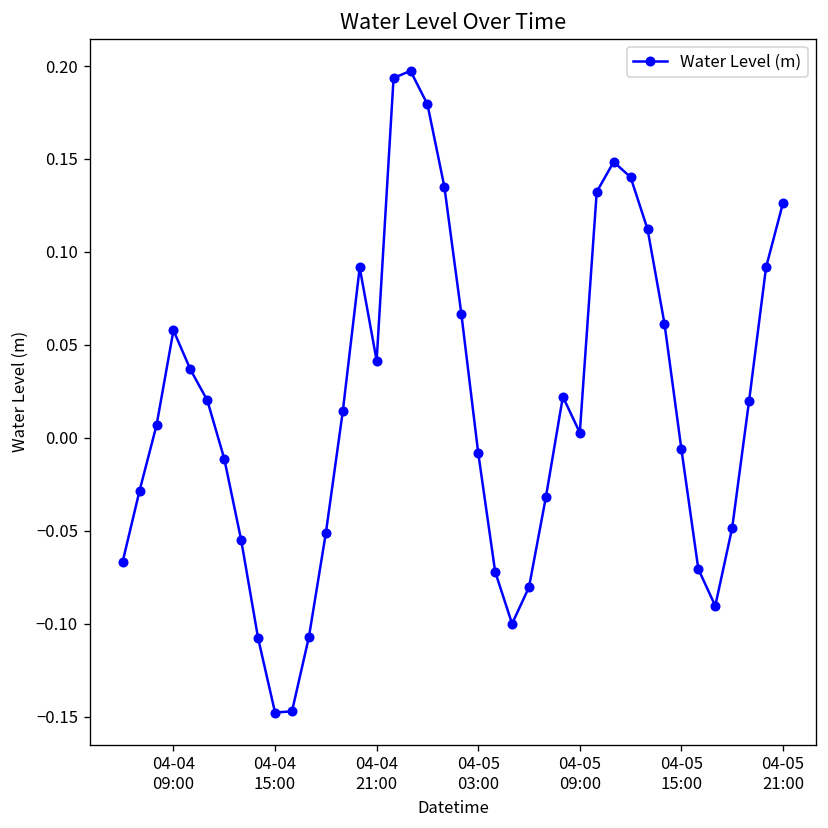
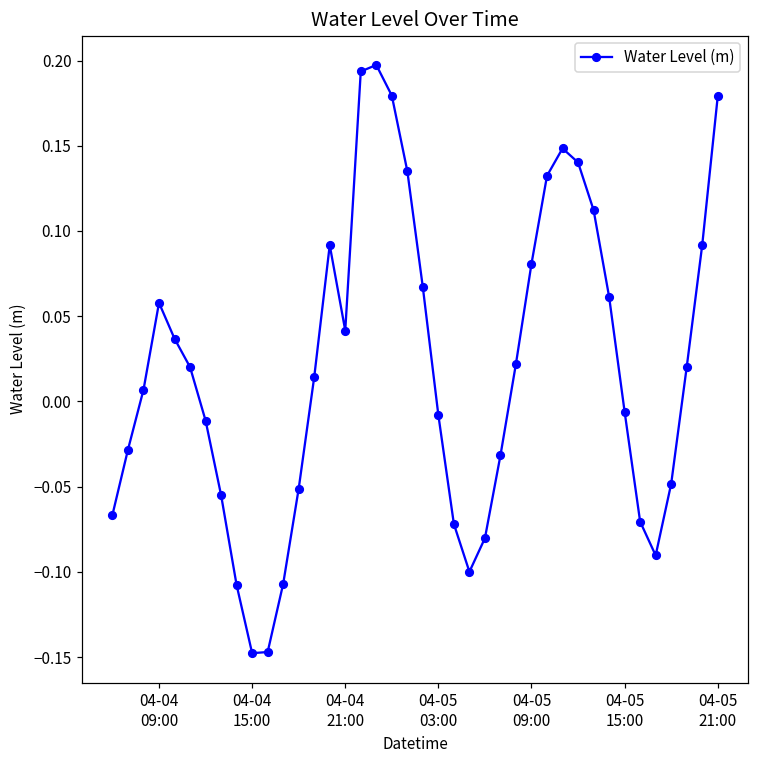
  {
    "04-04 09:00": 0.058,
    "04-04 15:00": -0.148,
    "04-04 21:00": 0.042,
    "04-05 03:00": -0.008,
-   "04-05 09:00": 0.003,
+   "04-05 09:00": 0.081,
    "04-05 15:00": -0.006,
-   "04-05 21:00": 0.126
+   "04-05 21:00": 0.179
  }
